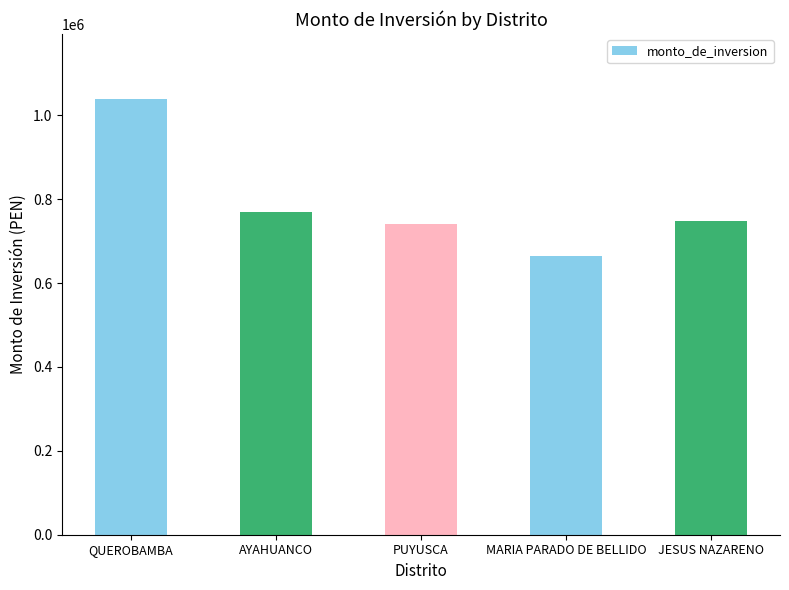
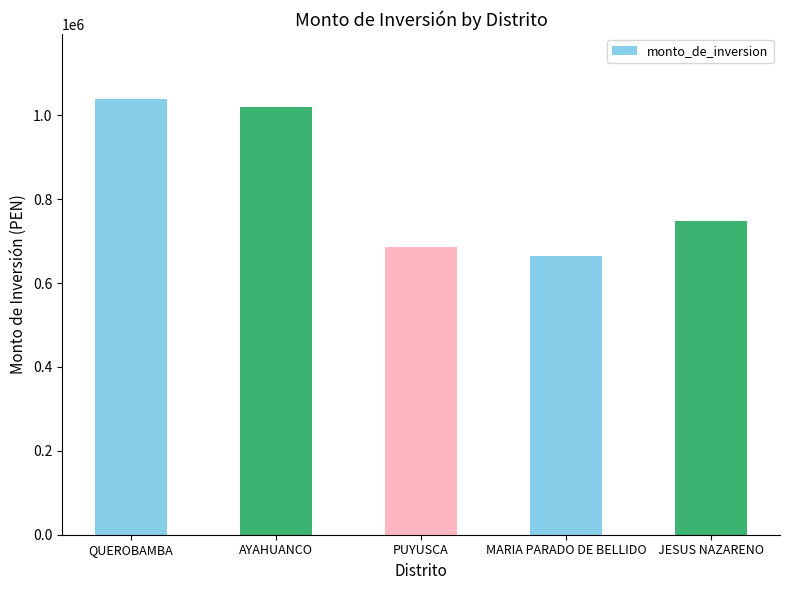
  {
    "QUEROBAMBA": 1040000,
-   "AYAHUANCO": 770000,
-   "PUYUSCA": 740000,
+   "AYAHUANCO": 1020000,
+   "PUYUSCA": 690000,
    "MARIA PARADO DE BELLIDO": 660000,
    "JESUS NAZARENO": 750000
  }
